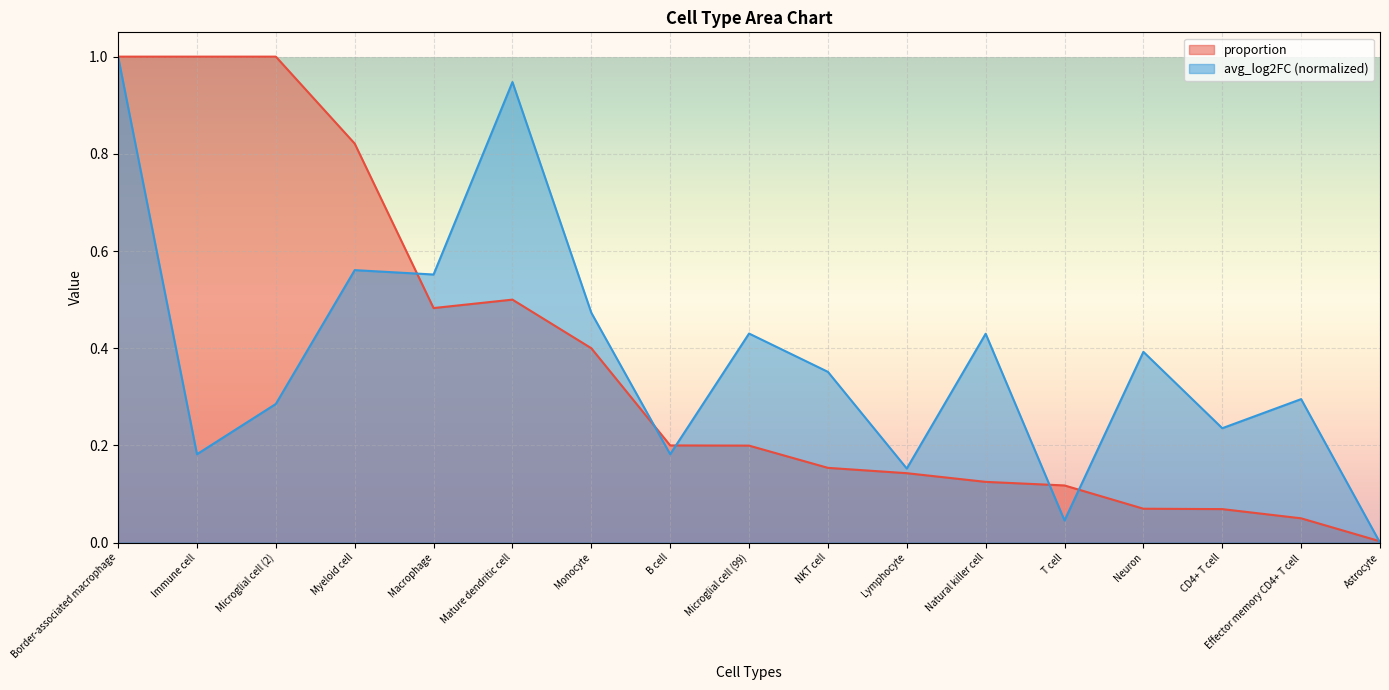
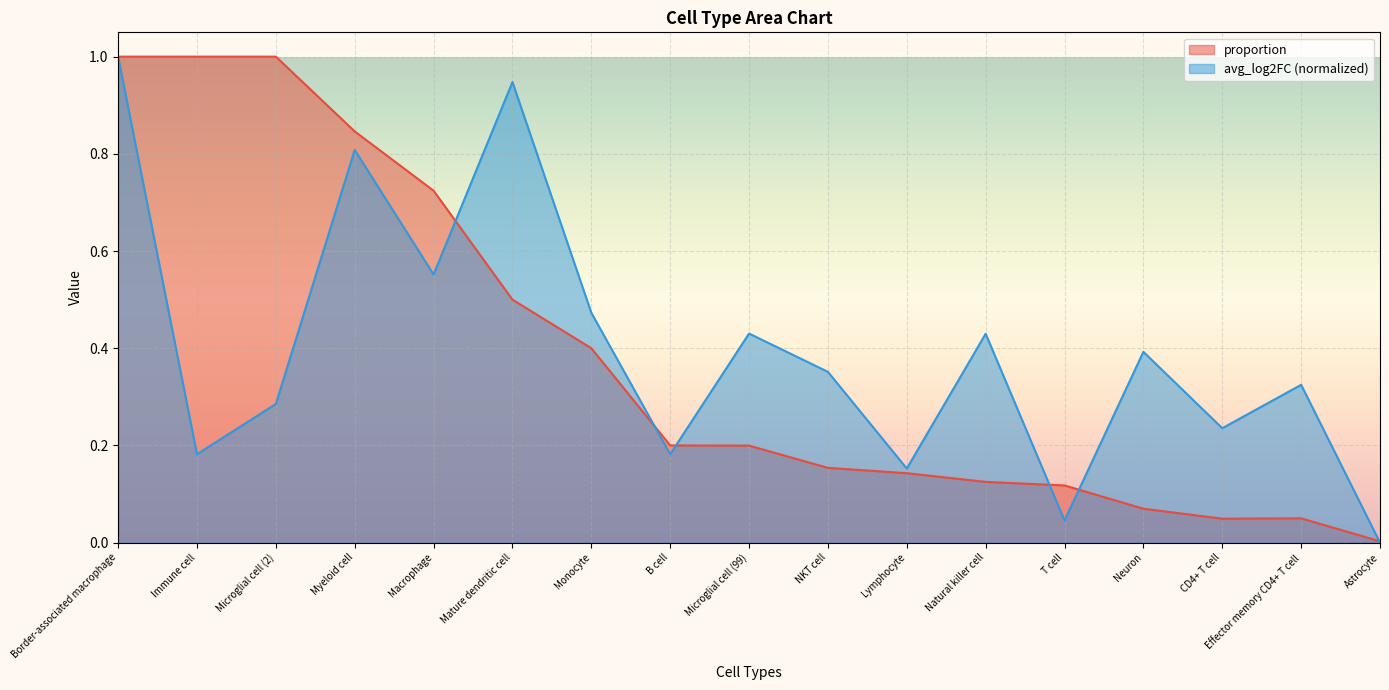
  {
    "proportion": {
      "Immune cell": 1.00,
      "Microglial cell (2)": 1.00,
-     "Myeloid cell": 0.82,
-     "Macrophage": 0.48,
+     "Myeloid cell": 0.85,
+     "Macrophage": 0.72,
      "Mature dendritic cell": 0.50,
      "Monocyte": 0.40,
      "B cell": 0.20,
      "Microglial cell (99)": 0.20,
      "NKT cell": 0.15,
      "Lymphocyte": 0.14,
      "Natural killer cell": 0.13,
      "T cell": 0.12,
      "Neuron": 0.07,
-     "CD4+ T cell": 0.07,
+     "CD4+ T cell": 0.05,
      "Effector memory CD4+ T cell": 0.05
    },
    "avg_log2FC (normalized)": {
      "Immune cell": 0.18,
      "Microglial cell (2)": 0.29,
-     "Myeloid cell": 0.56,
+     "Myeloid cell": 0.81,
      "Macrophage": 0.55,
      "Mature dendritic cell": 0.95,
      "Monocyte": 0.47,
      "B cell": 0.18,
      "Microglial cell (99)": 0.43,
      "NKT cell": 0.35,
      "Lymphocyte": 0.15,
      "Natural killer cell": 0.43,
      "T cell": 0.05,
      "Neuron": 0.39,
      "CD4+ T cell": 0.24,
-     "Effector memory CD4+ T cell": 0.30
+     "Effector memory CD4+ T cell": 0.32
    }
  }
